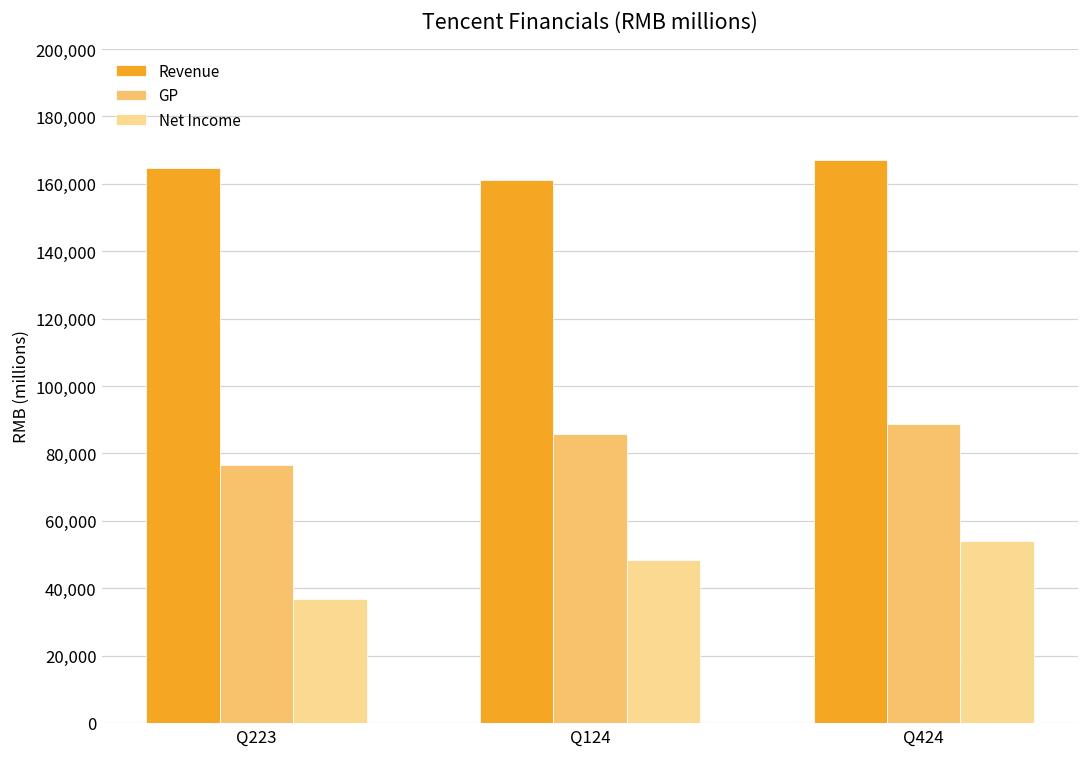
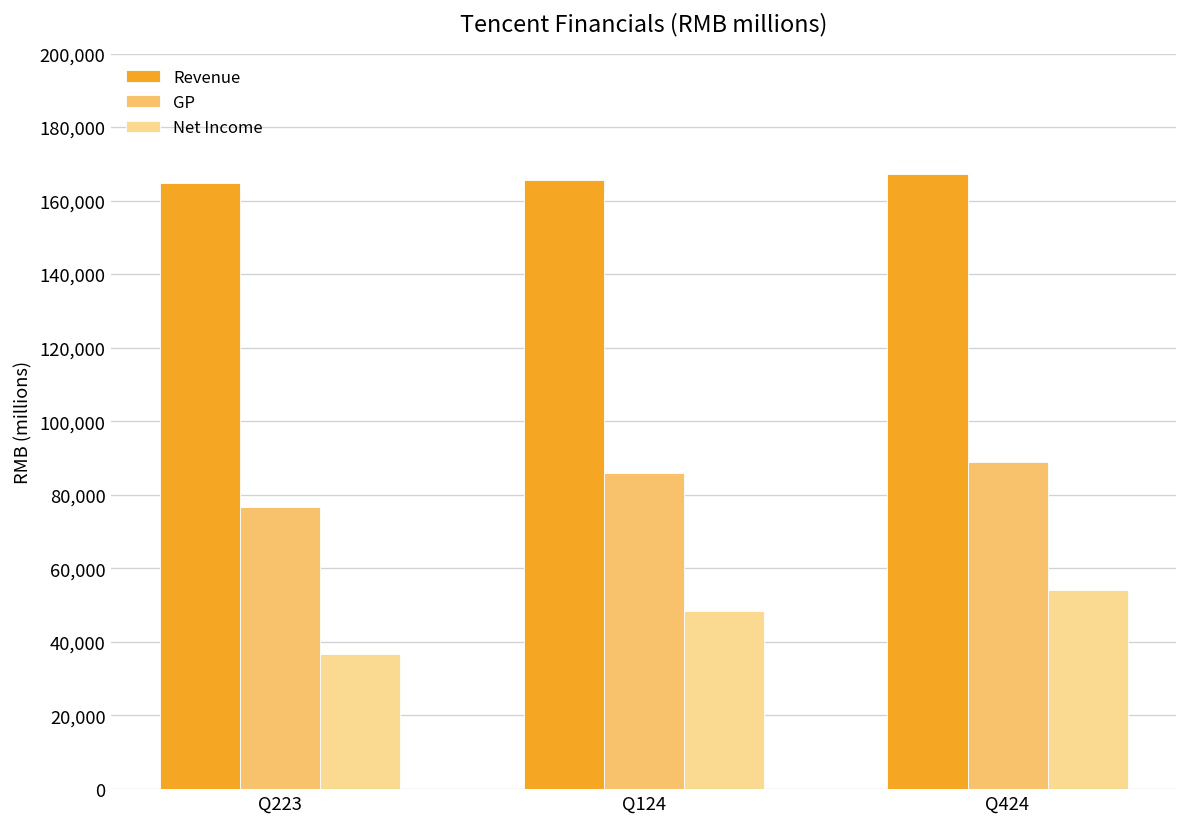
  {
    "Revenue": {
      "Q223": "165,000",
-     "Q124": "161,000",
+     "Q124": "166,000",
      "Q424": "167,000"
    }
  }
